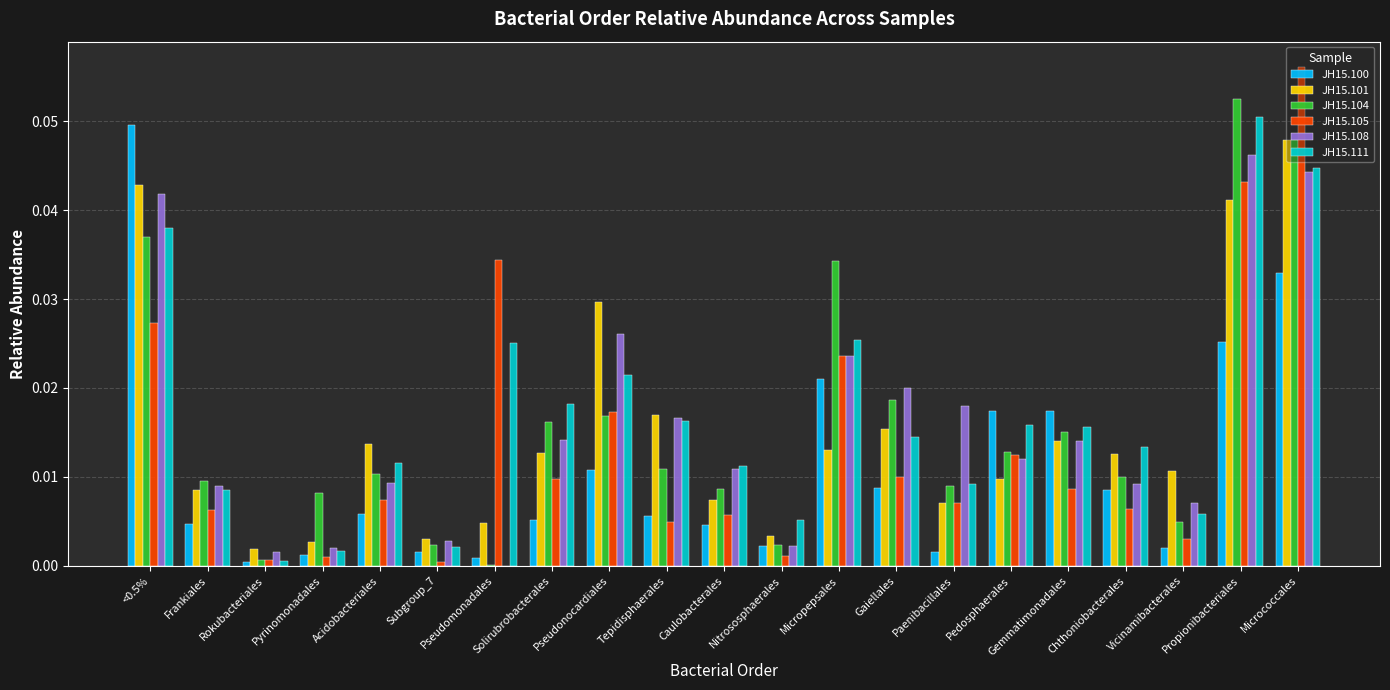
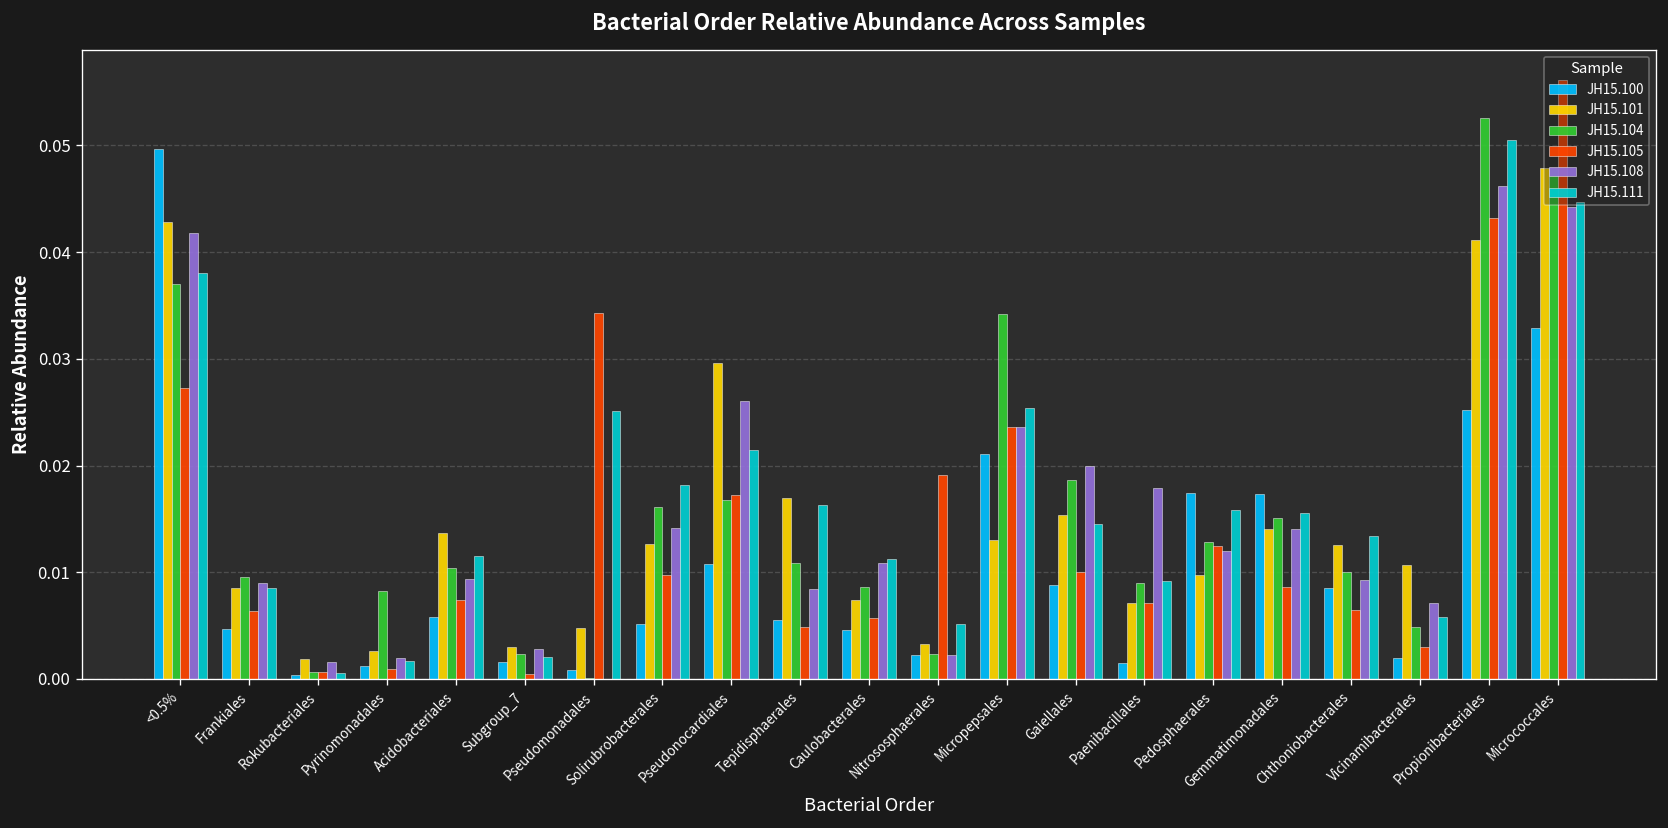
  {
    "JH15.101": {
      "<0.5%": 0.043,
      "Frankiales": 0.008,
      "Rokubacteriales": 0.002,
      "Pyrinomonadales": 0.003,
      "Acidobacteriales": 0.014,
      "Subgroup_7": 0.003,
      "Pseudomonadales": 0.005,
      "Solirubrobacterales": 0.013,
      "Pseudonocardiales": 0.030,
      "Tepidisphaerales": 0.017,
      "Caulobacterales": 0.007,
      "Nitrososphaerales": 0.003,
      "Micropepsales": 0.013,
      "Gaiellales": 0.015,
      "Paenibacillales": 0.007,
      "Pedosphaerales": 0.010,
      "Gemmatimonadales": 0.014,
      "Chthoniobacterales": 0.013,
      "Vicinamibacterales": 0.011,
      "Propionibacteriales": 0.041
    },
    "JH15.104": {
      "<0.5%": 0.037,
      "Frankiales": 0.010,
      "Rokubacteriales": 0.001,
      "Pyrinomonadales": 0.008,
      "Acidobacteriales": 0.010,
      "Subgroup_7": 0.002,
      "Solirubrobacterales": 0.016,
      "Pseudonocardiales": 0.017,
      "Tepidisphaerales": 0.011,
      "Caulobacterales": 0.009,
      "Nitrososphaerales": 0.002,
      "Micropepsales": 0.034,
      "Gaiellales": 0.019,
      "Paenibacillales": 0.009,
      "Pedosphaerales": 0.013,
      "Gemmatimonadales": 0.015,
      "Chthoniobacterales": 0.010,
      "Vicinamibacterales": 0.005,
      "Propionibacteriales": 0.053
    },
    "JH15.105": {
      "<0.5%": 0.027,
      "Frankiales": 0.006,
      "Rokubacteriales": 0.001,
      "Pyrinomonadales": 0.001,
      "Acidobacteriales": 0.007,
      "Subgroup_7": 0.000,
      "Pseudomonadales": 0.034,
      "Solirubrobacterales": 0.010,
      "Pseudonocardiales": 0.017,
      "Tepidisphaerales": 0.005,
      "Caulobacterales": 0.006,
-     "Nitrososphaerales": 0.001,
+     "Nitrososphaerales": 0.019,
      "Micropepsales": 0.024,
      "Gaiellales": 0.010,
      "Paenibacillales": 0.007,
      "Pedosphaerales": 0.012,
      "Gemmatimonadales": 0.009,
      "Chthoniobacterales": 0.006,
      "Vicinamibacterales": 0.003,
      "Propionibacteriales": 0.043
    },
    "JH15.108": {
      "<0.5%": 0.042,
      "Frankiales": 0.009,
      "Rokubacteriales": 0.002,
      "Pyrinomonadales": 0.002,
      "Acidobacteriales": 0.009,
      "Subgroup_7": 0.003,
      "Pseudomonadales": 0.000,
      "Solirubrobacterales": 0.014,
      "Pseudonocardiales": 0.026,
-     "Tepidisphaerales": 0.017,
+     "Tepidisphaerales": 0.008,
      "Caulobacterales": 0.011,
      "Nitrososphaerales": 0.002,
      "Micropepsales": 0.024,
      "Gaiellales": 0.020,
      "Paenibacillales": 0.018,
      "Pedosphaerales": 0.012,
      "Gemmatimonadales": 0.014,
      "Chthoniobacterales": 0.009,
      "Vicinamibacterales": 0.007,
      "Propionibacteriales": 0.046,
      "Micrococcales": 0.044
    }
  }
